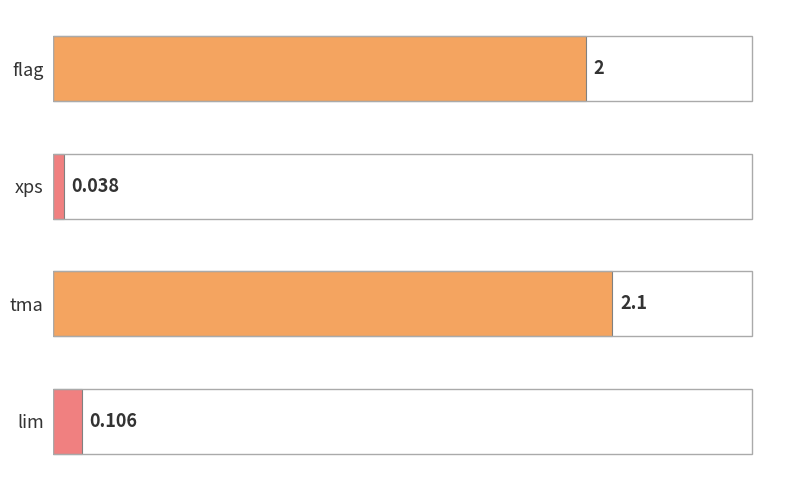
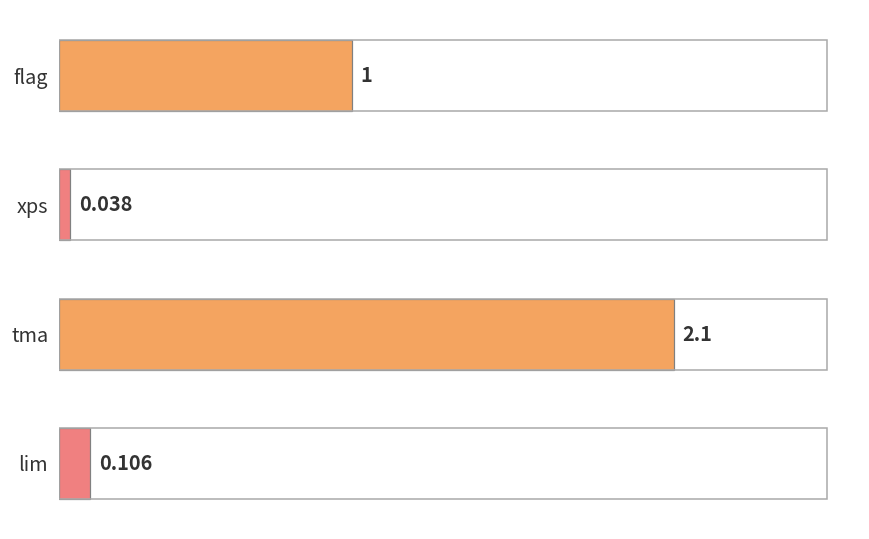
  {
-   "flag": 2,
+   "flag": 1,
    "xps": 0.038,
    "tma": 2.1,
    "lim": 0.106
  }
